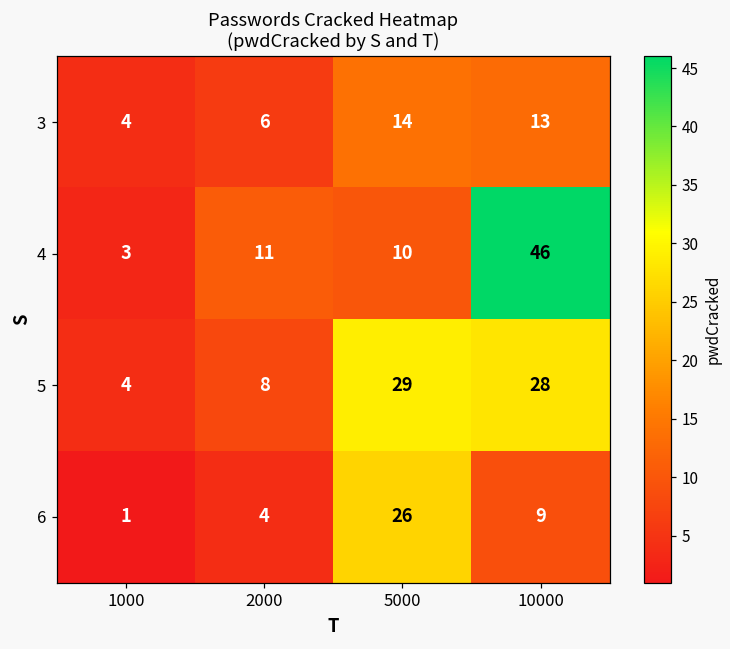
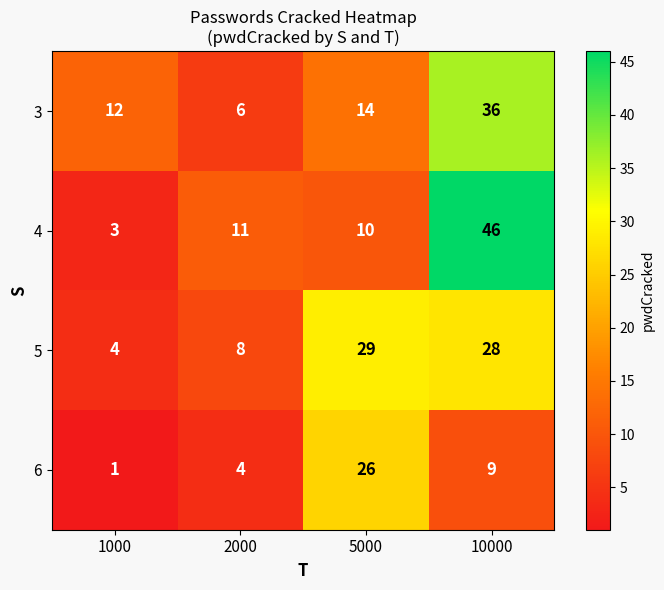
  {
    "3": {
-     "1000": 4,
+     "1000": 12,
      "2000": 6,
      "5000": 14,
-     "10000": 13
+     "10000": 36
    },
    "4": {
      "1000": 3,
      "2000": 11,
      "5000": 10,
      "10000": 46
    },
    "5": {
      "1000": 4,
      "2000": 8,
      "5000": 29,
      "10000": 28
    },
    "6": {
      "1000": 1,
      "2000": 4,
      "5000": 26,
      "10000": 9
    }
  }
